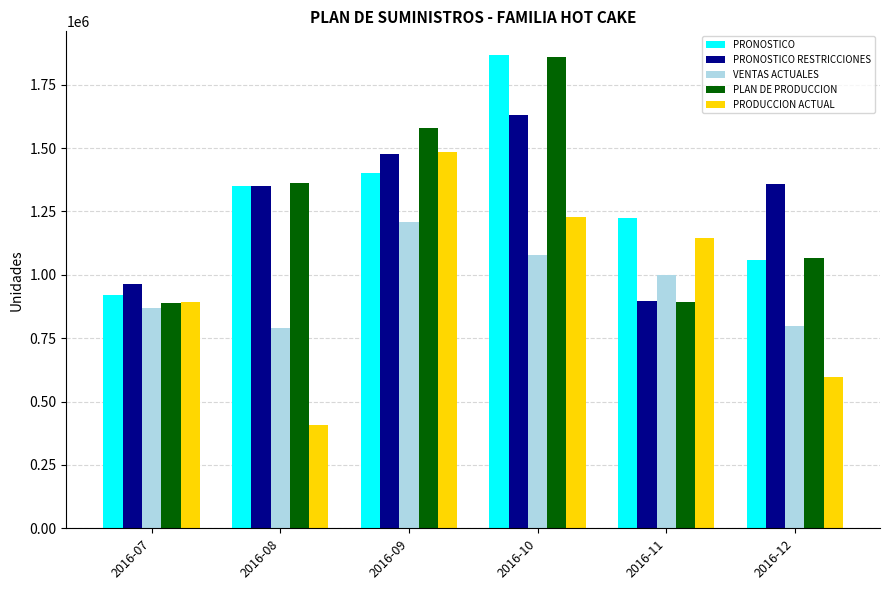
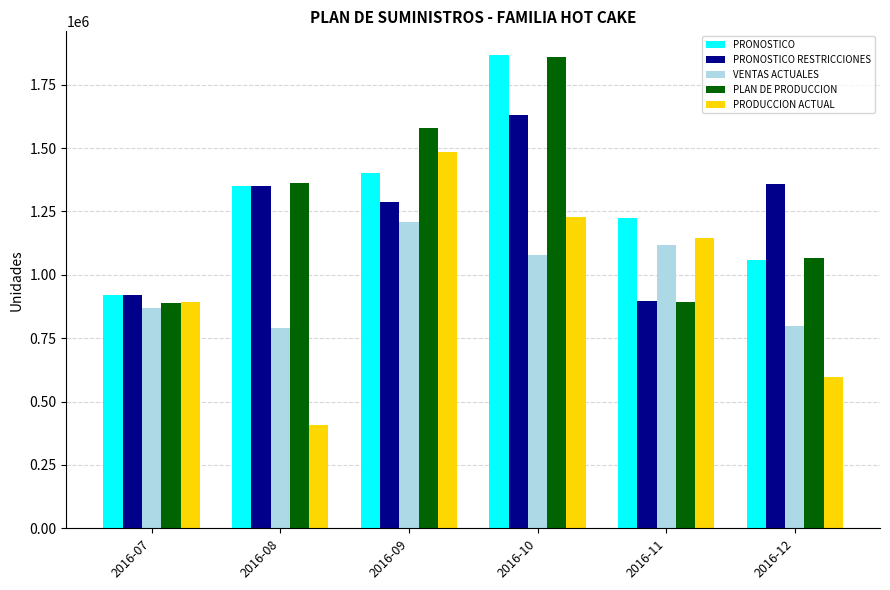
  {
    "PRONOSTICO": {
      "2016-07": 920000,
      "2016-08": 1350000,
      "2016-09": 1400000,
      "2016-10": 1870000,
      "2016-11": 1230000,
      "2016-12": 1060000
    },
    "PRONOSTICO RESTRICCIONES": {
-     "2016-07": 960000,
+     "2016-07": 920000,
      "2016-08": 1350000,
-     "2016-09": 1480000,
+     "2016-09": 1290000,
      "2016-10": 1630000,
      "2016-11": 900000,
      "2016-12": 1360000
    },
    "VENTAS ACTUALES": {
      "2016-07": 870000,
      "2016-08": 790000,
      "2016-09": 1210000,
      "2016-10": 1080000,
-     "2016-11": 1000000,
+     "2016-11": 1120000,
      "2016-12": 800000
    },
    "PLAN DE PRODUCCION": {
      "2016-07": 890000,
      "2016-08": 1360000,
      "2016-09": 1580000,
      "2016-10": 1860000,
      "2016-11": 890000,
      "2016-12": 1070000
    },
    "PRODUCCION ACTUAL": {
      "2016-07": 890000,
      "2016-08": 410000,
      "2016-09": 1490000,
      "2016-10": 1230000,
      "2016-11": 1140000,
      "2016-12": 600000
    }
  }
